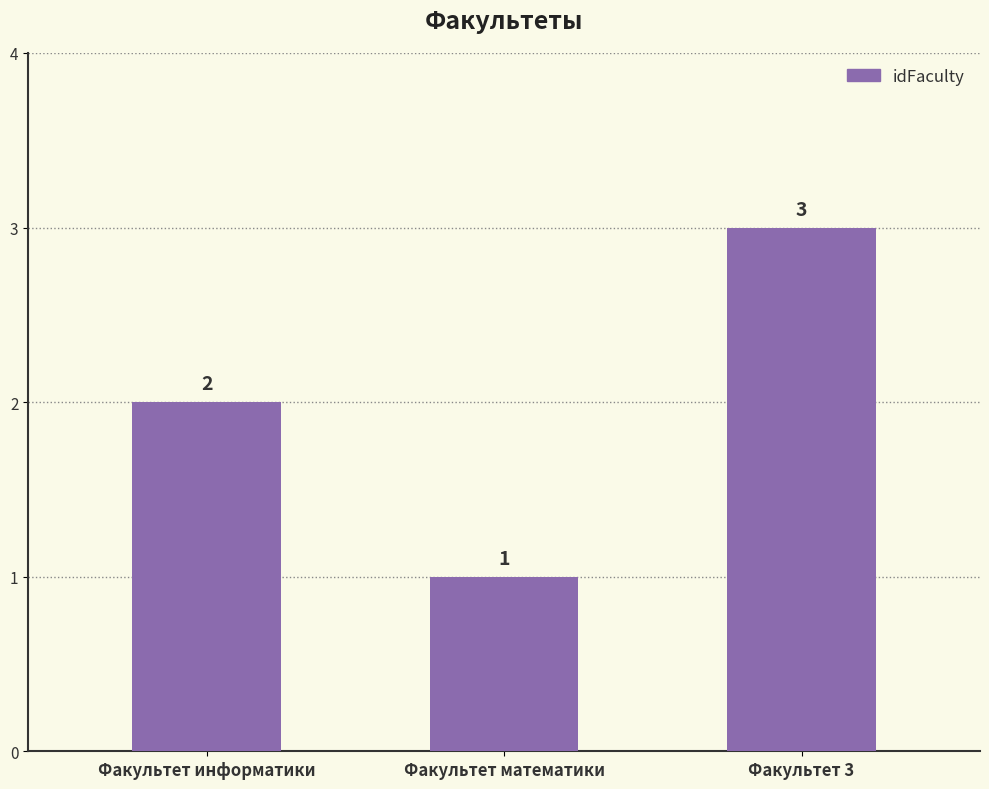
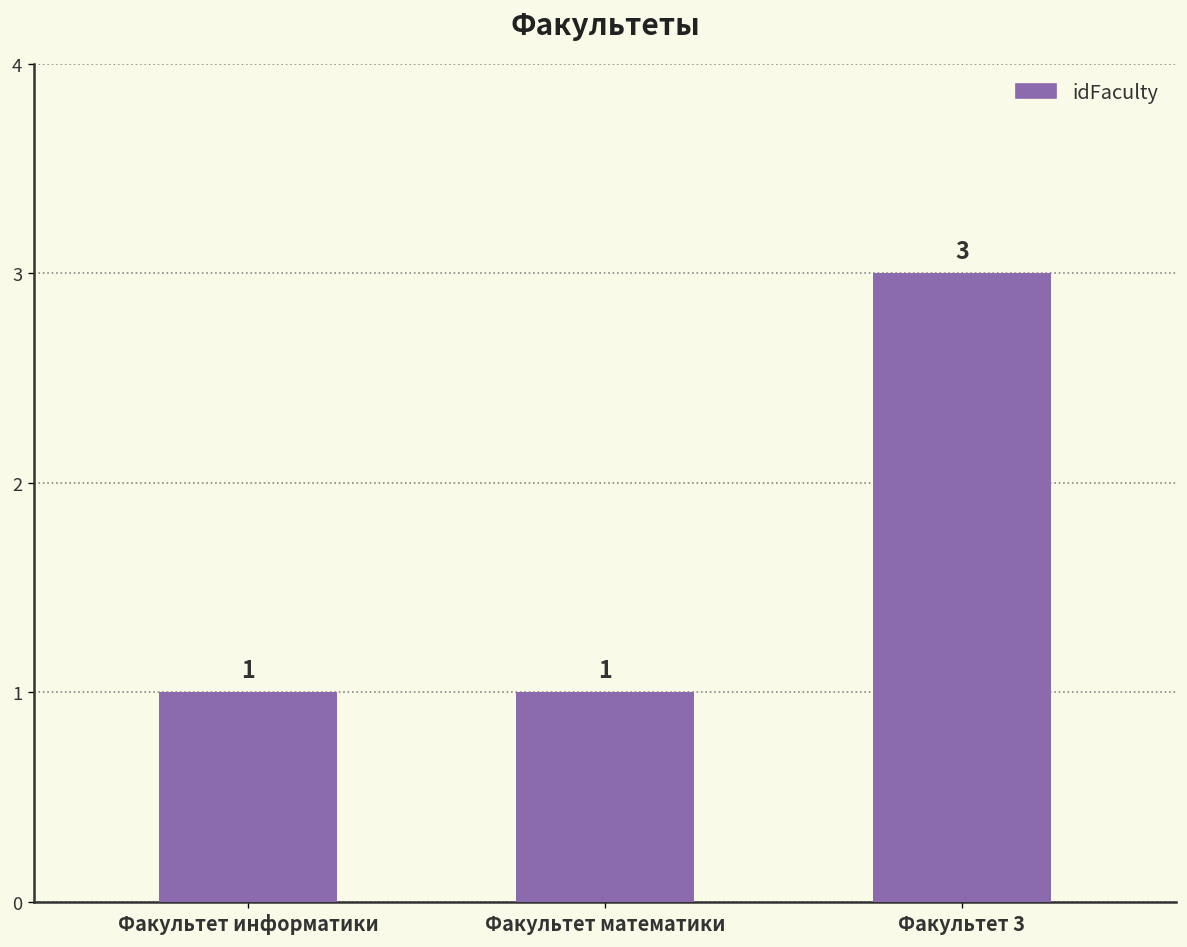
  {
-   "Факультет информатики": 2,
+   "Факультет информатики": 1,
    "Факультет математики": 1,
    "Факультет 3": 3
  }
